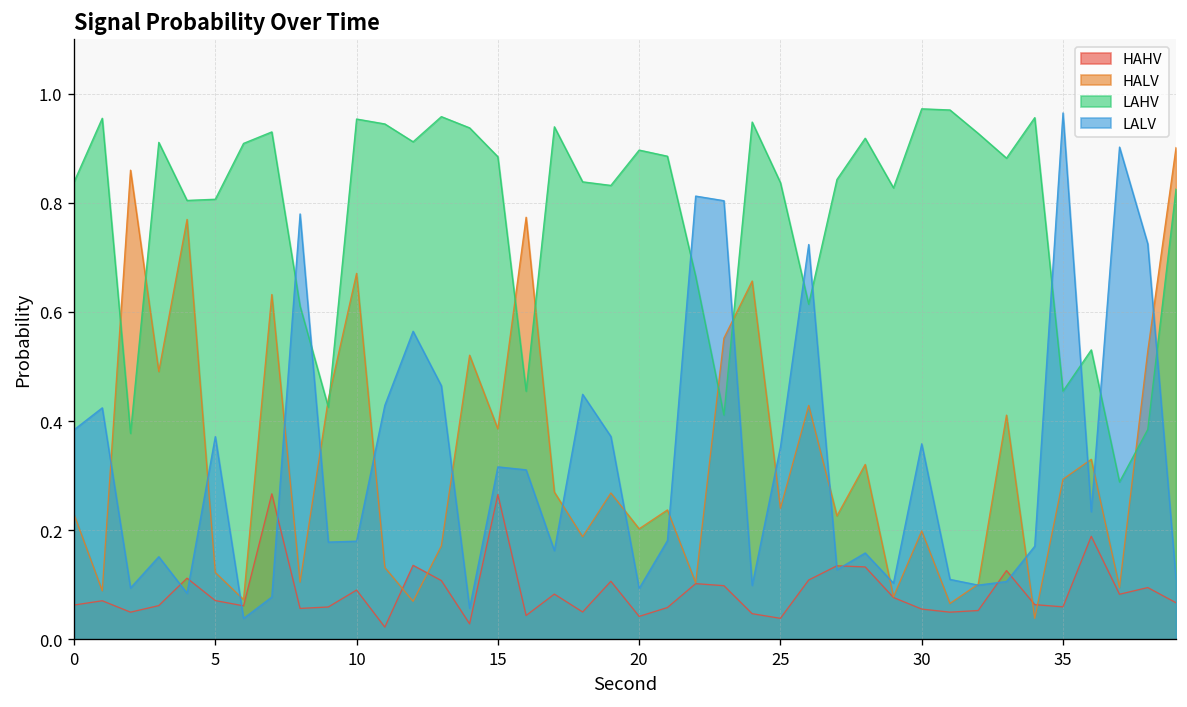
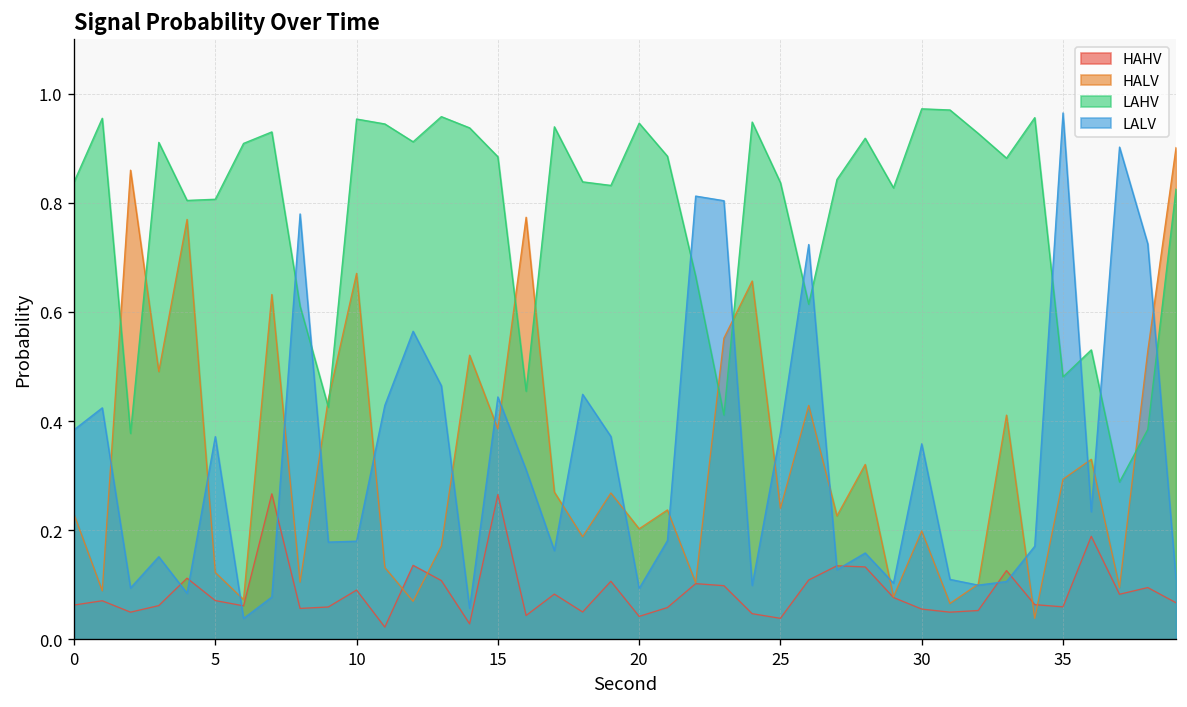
  {
    "LAHV": {
      "0": 0.84,
      "5": 0.81,
      "10": 0.95,
      "15": 0.88,
-     "20": 0.90,
+     "20": 0.95,
      "25": 0.84,
      "30": 0.97,
-     "35": 0.45
+     "35": 0.48
    },
    "LALV": {
      "0": 0.38,
      "5": 0.37,
      "10": 0.18,
-     "15": 0.32,
+     "15": 0.44,
      "20": 0.09,
-     "25": 0.35,
+     "25": 0.38,
      "30": 0.36,
      "35": 0.96
    }
  }
